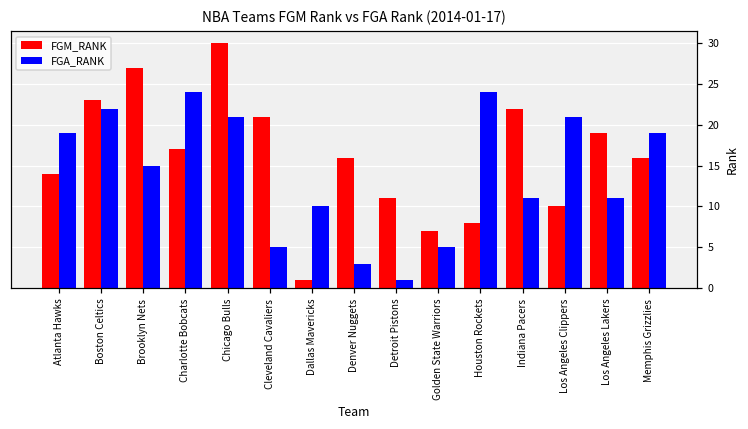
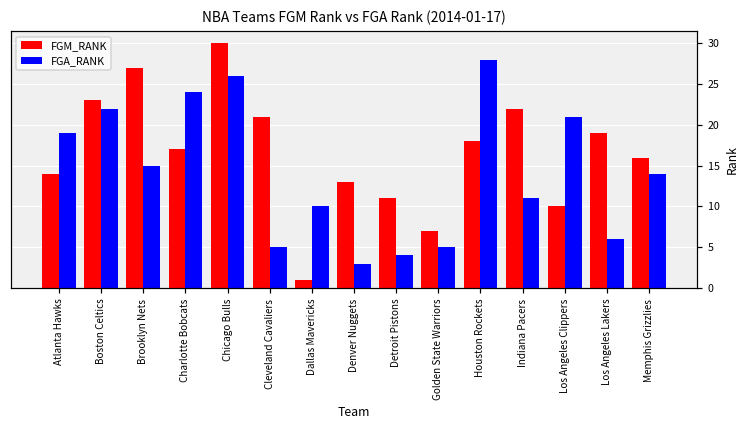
  {
    "FGM_RANK": {
      "Atlanta Hawks": 14,
      "Boston Celtics": 23,
      "Brooklyn Nets": 27,
      "Charlotte Bobcats": 17,
      "Chicago Bulls": 30,
      "Cleveland Cavaliers": 21,
      "Dallas Mavericks": 1,
-     "Denver Nuggets": 16,
+     "Denver Nuggets": 13,
      "Detroit Pistons": 11,
      "Golden State Warriors": 7,
-     "Houston Rockets": 8,
+     "Houston Rockets": 18,
      "Indiana Pacers": 22,
      "Los Angeles Clippers": 10,
      "Los Angeles Lakers": 19,
      "Memphis Grizzlies": 16
    },
    "FGA_RANK": {
      "Atlanta Hawks": 19,
      "Boston Celtics": 22,
      "Brooklyn Nets": 15,
      "Charlotte Bobcats": 24,
-     "Chicago Bulls": 21,
+     "Chicago Bulls": 26,
      "Cleveland Cavaliers": 5,
      "Dallas Mavericks": 10,
      "Denver Nuggets": 3,
-     "Detroit Pistons": 1,
+     "Detroit Pistons": 4,
      "Golden State Warriors": 5,
-     "Houston Rockets": 24,
+     "Houston Rockets": 28,
      "Indiana Pacers": 11,
      "Los Angeles Clippers": 21,
-     "Los Angeles Lakers": 11,
-     "Memphis Grizzlies": 19
+     "Los Angeles Lakers": 6,
+     "Memphis Grizzlies": 14
    }
  }
